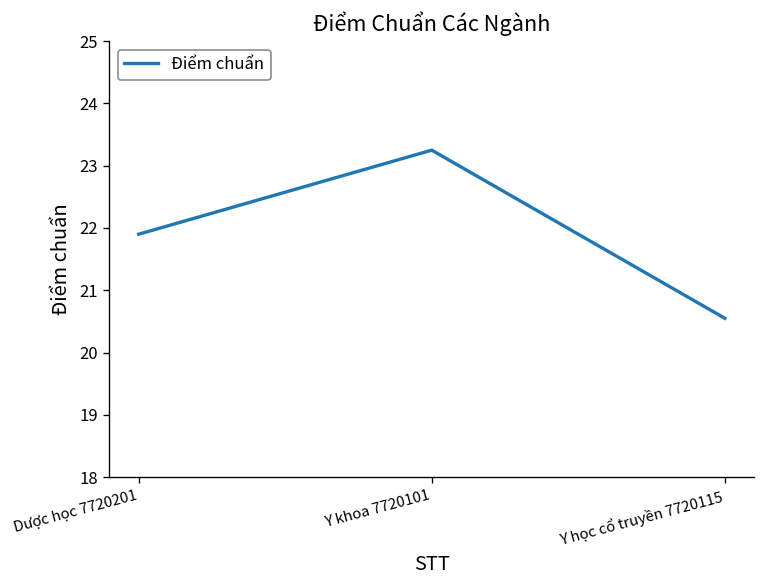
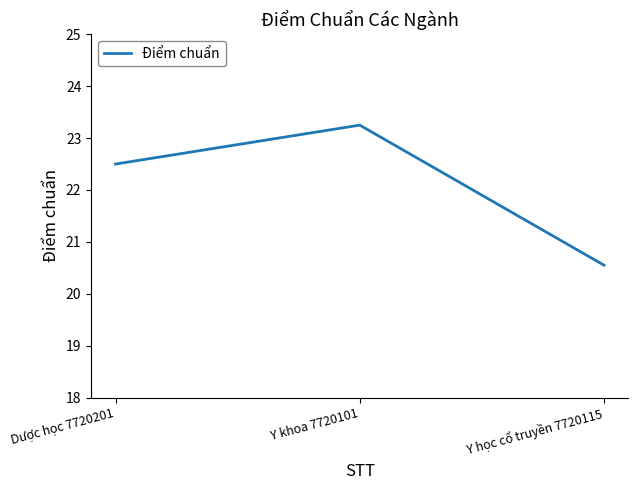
  {
-   "Dược học 7720201": 21.9,
+   "Dược học 7720201": 22.5,
    "Y khoa 7720101": 23.3,
    "Y học cổ truyền 7720115": 20.6
  }
